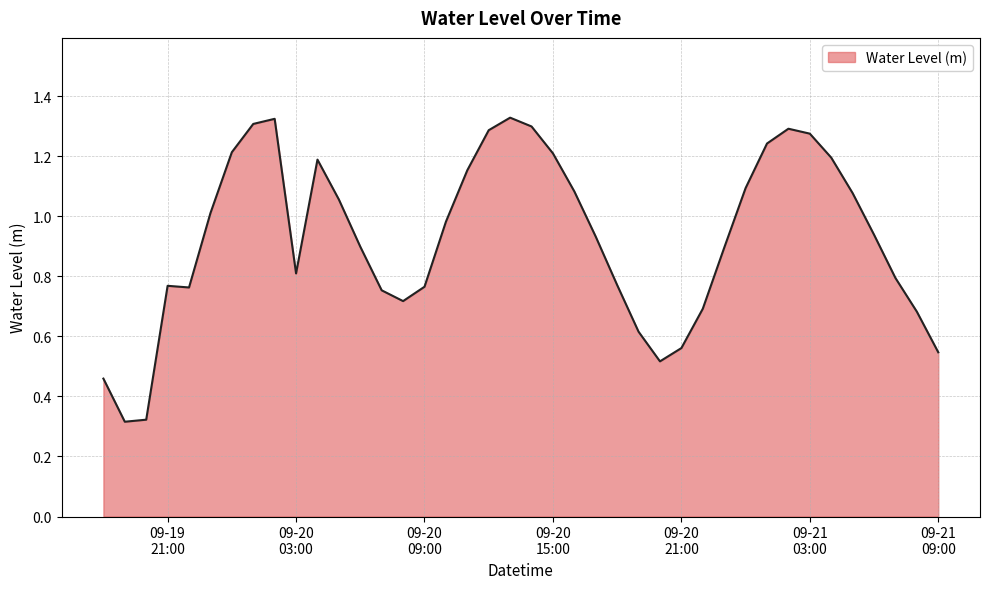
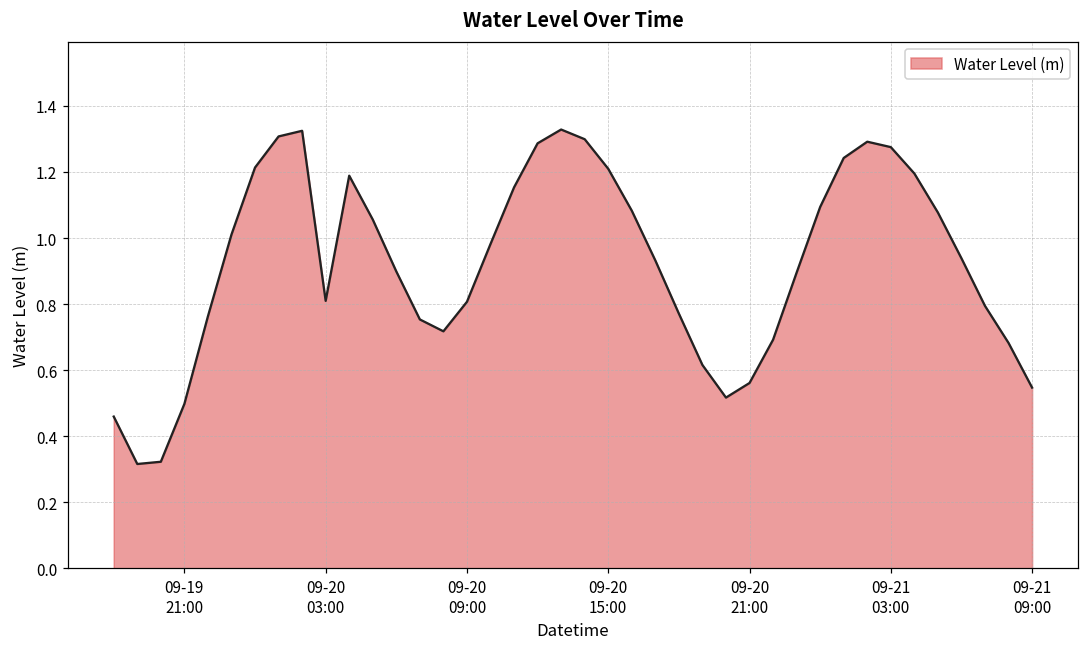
  {
-   "09-19 21:00": 0.77,
+   "09-19 21:00": 0.50,
    "09-20 03:00": 0.81,
-   "09-20 09:00": 0.77,
+   "09-20 09:00": 0.81,
    "09-20 15:00": 1.21,
    "09-20 21:00": 0.56,
    "09-21 03:00": 1.28,
    "09-21 09:00": 0.55
  }
